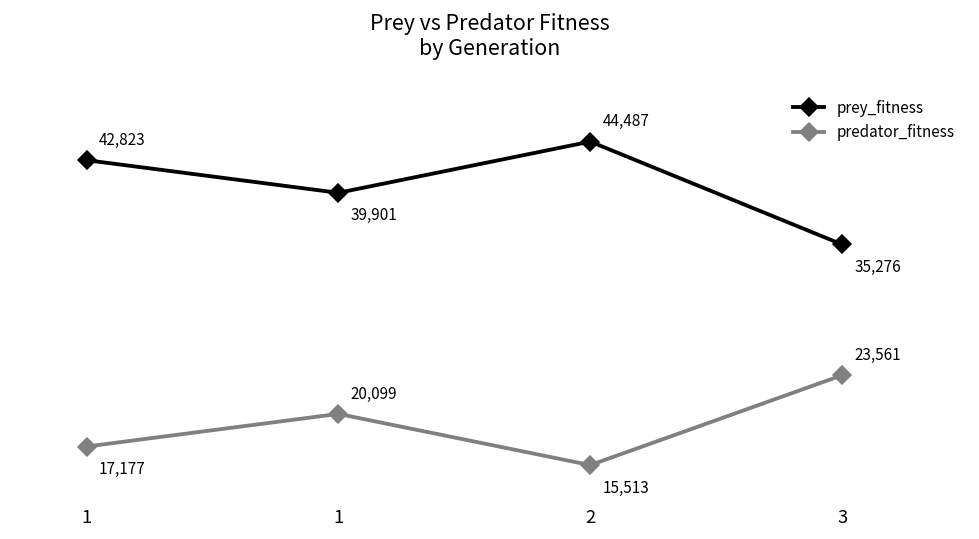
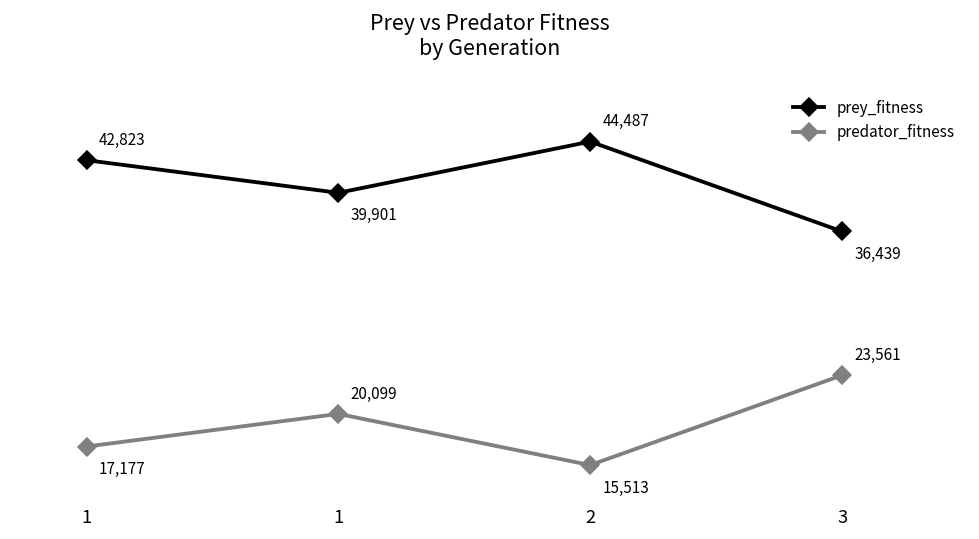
  {
    "prey_fitness": {
      "2": "44,487",
-     "3": "35,276"
+     "3": "36,439"
    },
    "predator_fitness": {
      "2": "15,513",
      "3": "23,561"
    }
  }
